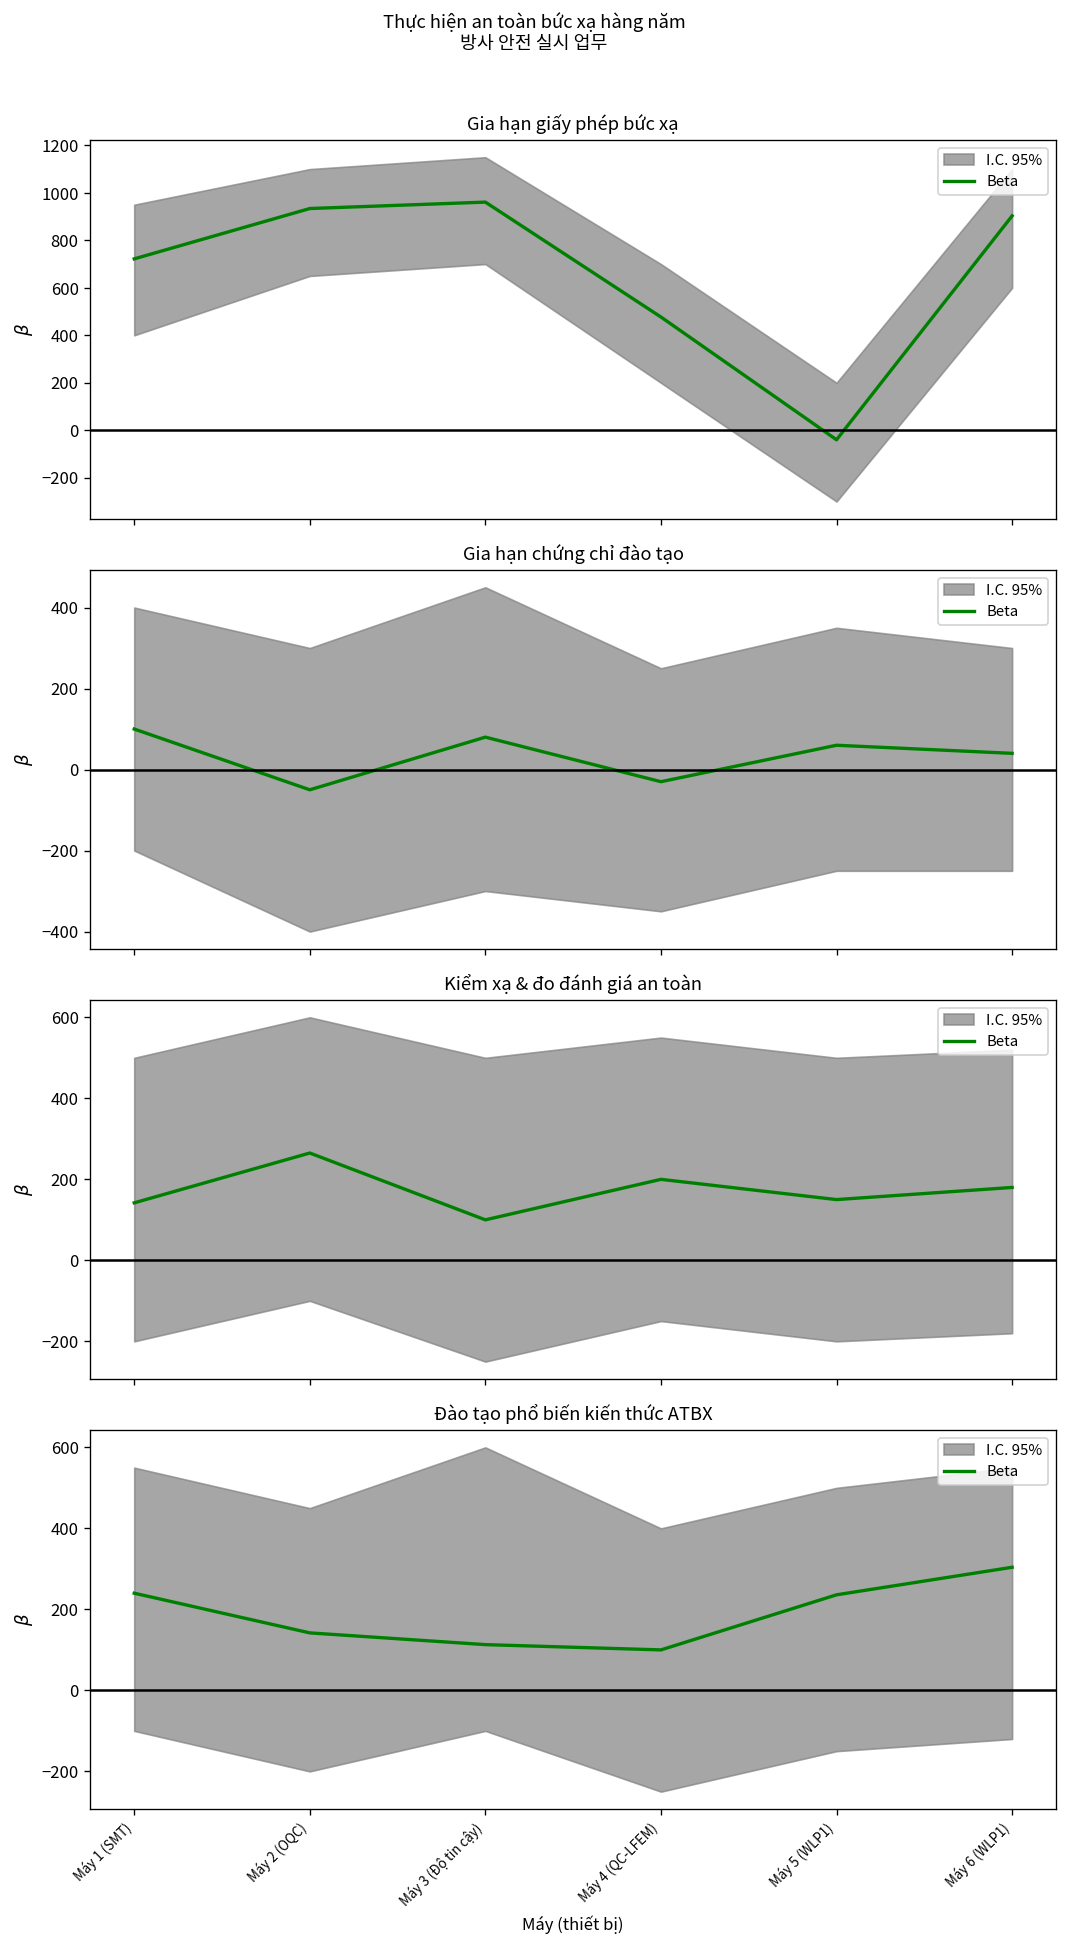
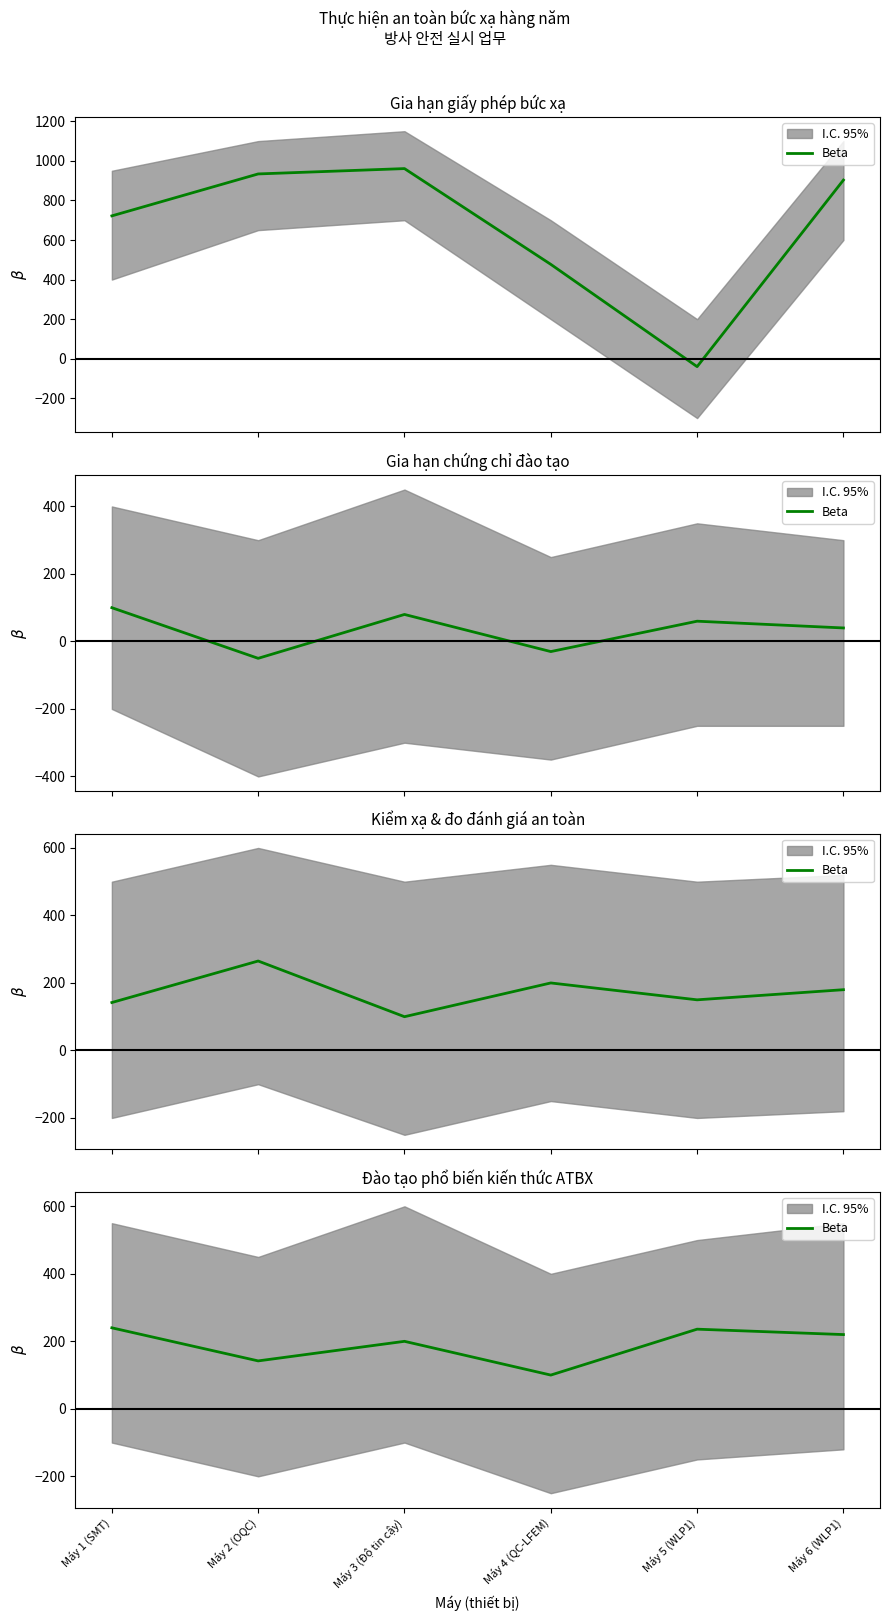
  {
    "Đào tạo phổ biến kiến thức ATBX": {
      "Beta": {
        "Máy 1 (SMT)": 240,
        "Máy 2 (OQC)": 140,
-       "Máy 3 (Độ tin cậy)": 110,
+       "Máy 3 (Độ tin cậy)": 200,
        "Máy 4 (QC-LFEM)": 100,
        "Máy 5 (WLP1)": 240,
-       "Máy 6 (WLP1)": 300
+       "Máy 6 (WLP1)": 220
      }
    }
  }
